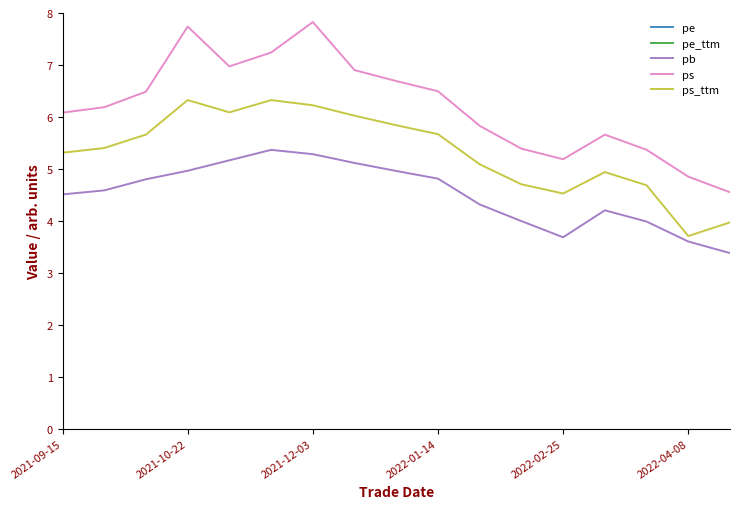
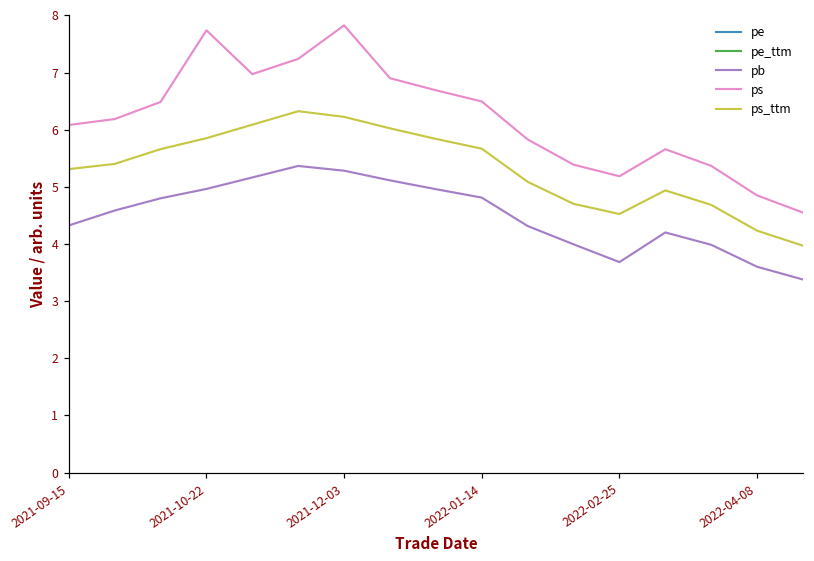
  {
    "pb": {
-     "2021-09-15": 4.5,
+     "2021-09-15": 4.3,
      "2021-10-22": 5.0,
      "2021-12-03": 5.3,
      "2022-01-14": 4.8,
      "2022-02-25": 3.7,
      "2022-04-08": 3.6
    },
    "ps": {
      "2021-09-15": 6.1,
      "2021-10-22": 7.7,
      "2021-12-03": 7.8,
      "2022-01-14": 6.5,
      "2022-02-25": 5.2,
      "2022-04-08": 4.9
    },
    "ps_ttm": {
      "2021-09-15": 5.3,
-     "2021-10-22": 6.3,
+     "2021-10-22": 5.9,
      "2021-12-03": 6.2,
      "2022-01-14": 5.7,
      "2022-02-25": 4.5,
-     "2022-04-08": 3.7
+     "2022-04-08": 4.2
    }
  }
